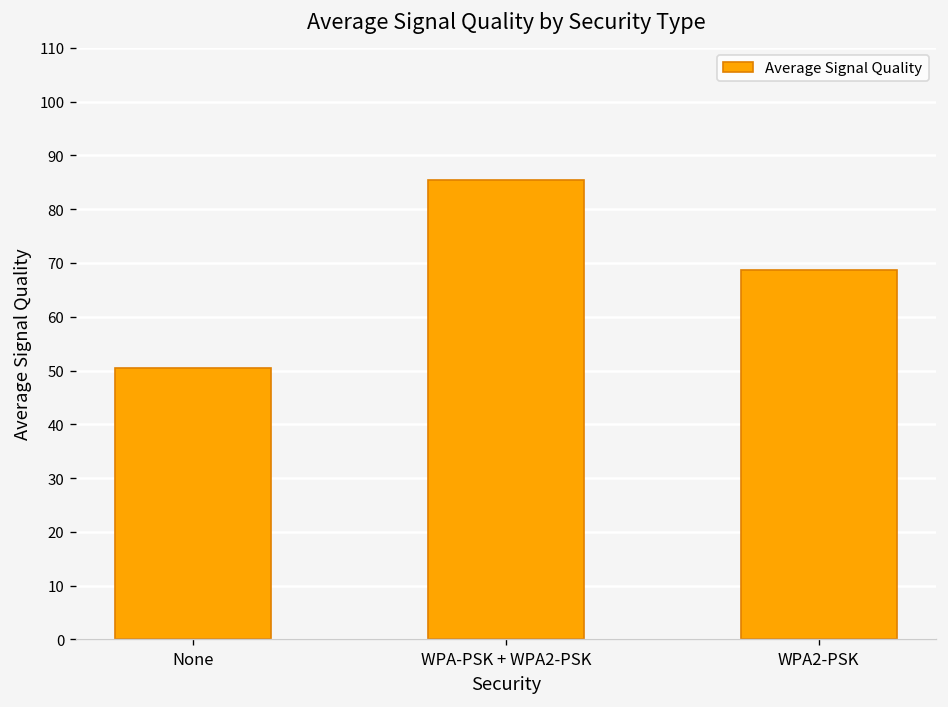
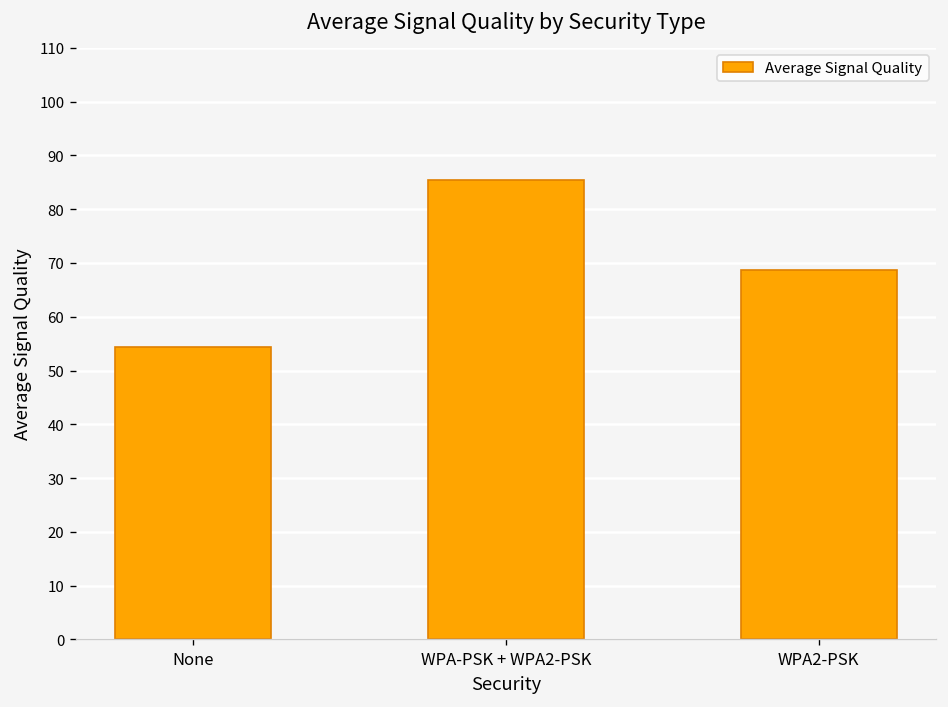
  {
-   "None": 51,
+   "None": 54,
    "WPA-PSK + WPA2-PSK": 86,
    "WPA2-PSK": 69
  }
